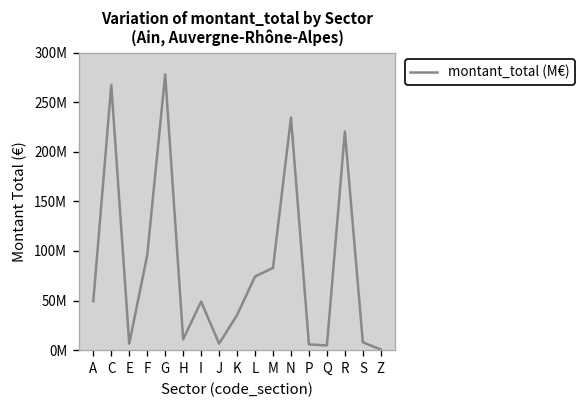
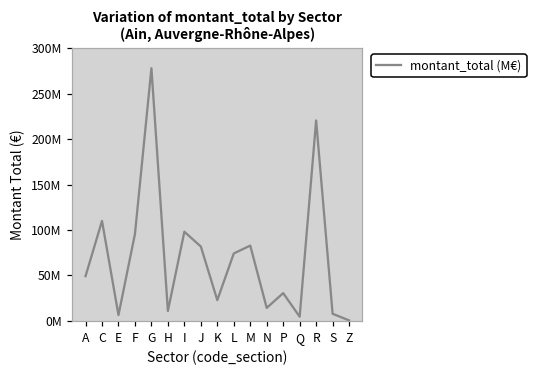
  {
    "A": 50000000,
-   "C": 270000000,
+   "C": 110000000,
    "E": 10000000,
    "F": 100000000,
    "G": 280000000,
    "H": 10000000,
-   "I": 50000000,
-   "J": 10000000,
-   "K": 40000000,
+   "I": 100000000,
+   "J": 80000000,
+   "K": 20000000,
    "L": 70000000,
    "M": 80000000,
-   "N": 230000000,
-   "P": 10000000,
+   "N": 10000000,
+   "P": 30000000,
    "Q": 0,
    "R": 220000000,
    "S": 10000000,
    "Z": 0
  }
